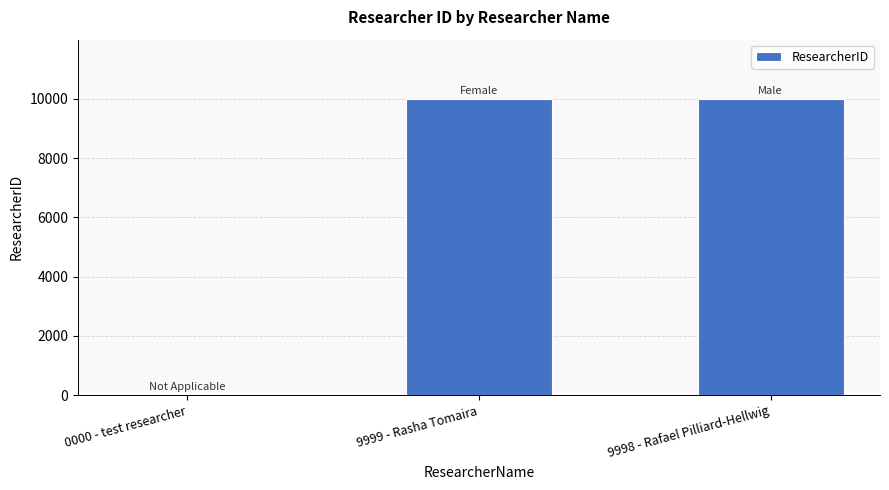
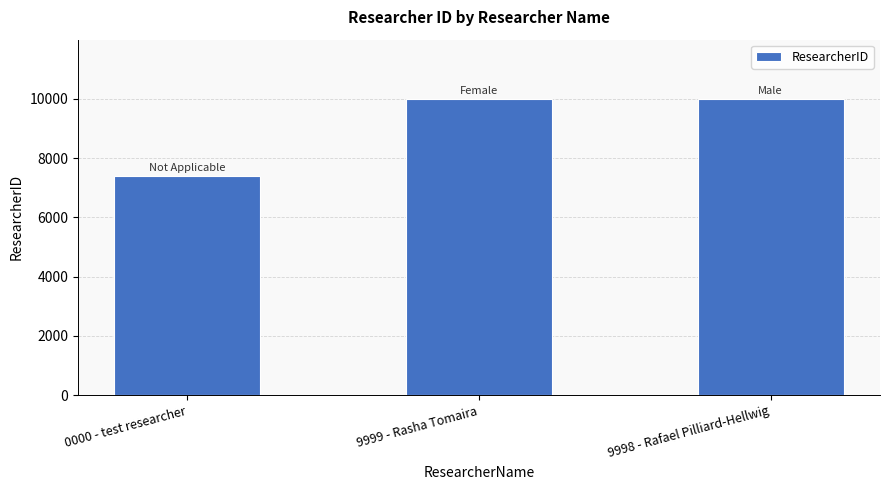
  {
-   "0000 - test researcher": 0,
+   "0000 - test researcher": 7400,
    "9999 - Rasha Tomaira": 10000,
    "9998 - Rafael Pilliard-Hellwig": 10000
  }
